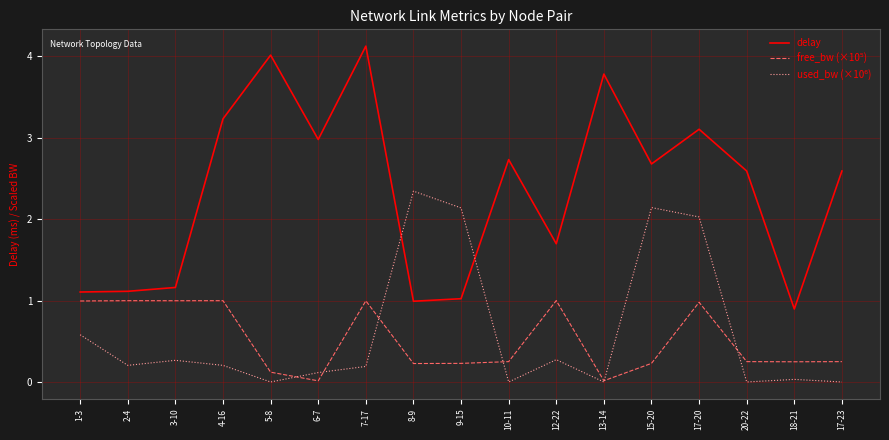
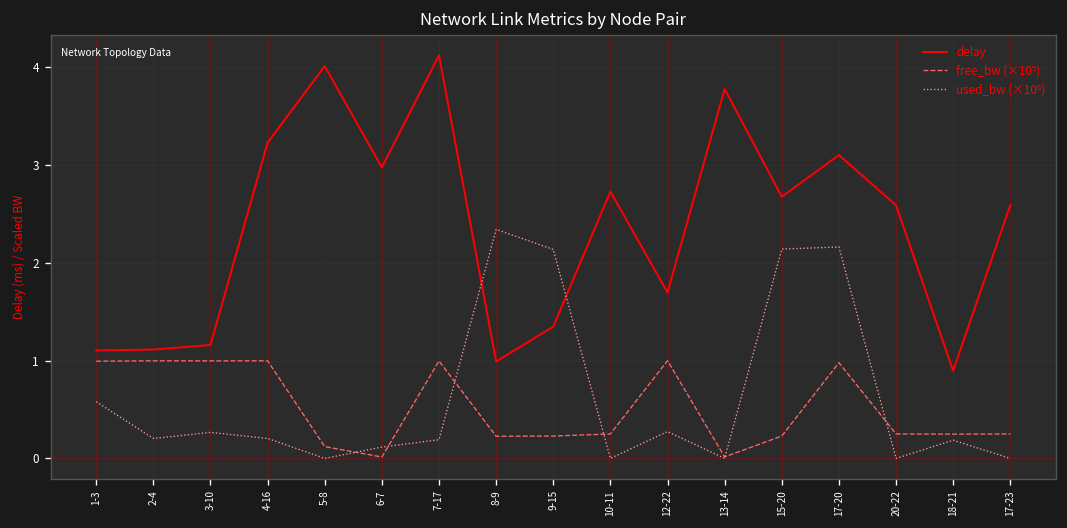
  {
    "delay": {
      "1-3": 1.1,
      "2-4": 1.1,
      "3-10": 1.2,
      "4-16": 3.2,
      "5-8": 4.0,
      "6-7": 3.0,
      "7-17": 4.1,
      "8-9": 1.0,
-     "9-15": 1.0,
+     "9-15": 1.3,
      "10-11": 2.7,
      "12-22": 1.7,
      "13-14": 3.8,
      "15-20": 2.7,
      "17-20": 3.1,
      "20-22": 2.6,
      "18-21": 0.9,
      "17-23": 2.6
    },
    "free_bw (×10⁵)": {
      "1-3": 1.0,
      "2-4": 1.0,
      "3-10": 1.0,
      "4-16": 1.0,
      "5-8": 0.1,
      "6-7": 0.0,
      "7-17": 1.0,
      "8-9": 0.2,
      "9-15": 0.2,
      "10-11": 0.2,
      "12-22": 1.0,
      "15-20": 0.2,
      "17-20": 1.0,
      "20-22": 0.2,
      "18-21": 0.2,
      "17-23": 0.2
    },
    "used_bw (×10⁶)": {
      "1-3": 0.6,
      "2-4": 0.2,
      "3-10": 0.3,
      "4-16": 0.2,
      "5-8": 0.0,
      "6-7": 0.1,
      "7-17": 0.2,
      "8-9": 2.3,
      "9-15": 2.1,
      "10-11": 0.0,
      "12-22": 0.3,
      "15-20": 2.1,
-     "17-20": 2.0,
+     "17-20": 2.2,
      "20-22": 0.0,
-     "18-21": 0.0,
+     "18-21": 0.2,
      "17-23": 0.0
    }
  }
